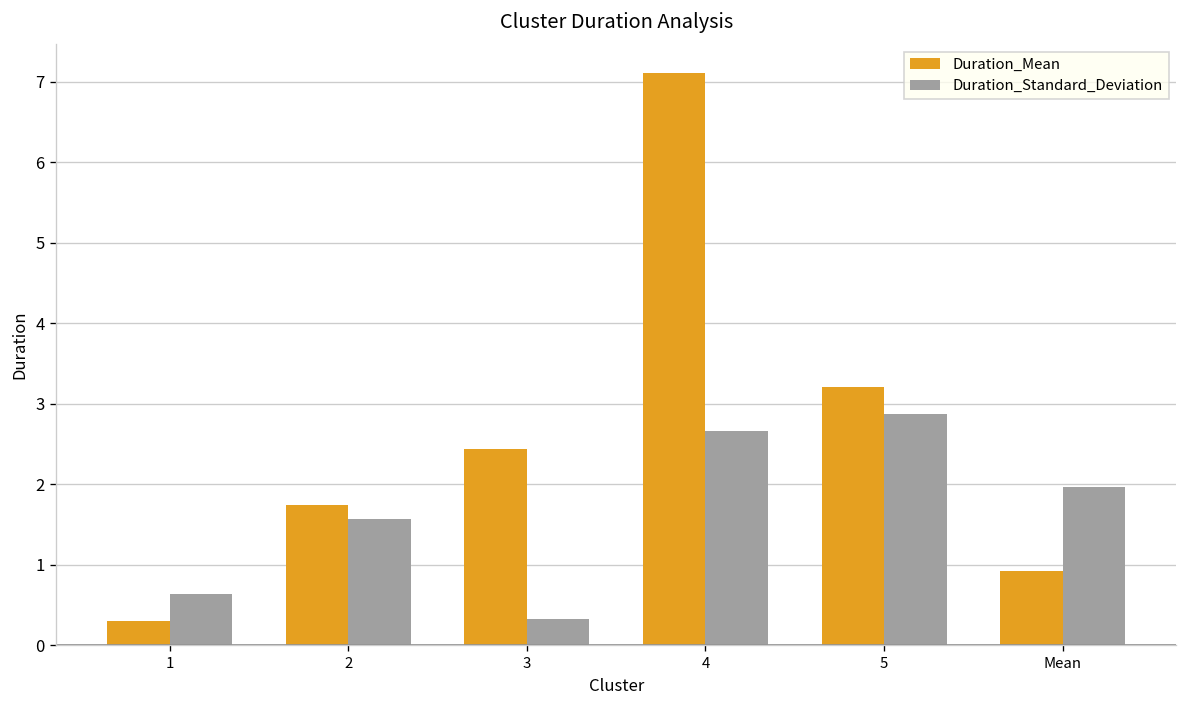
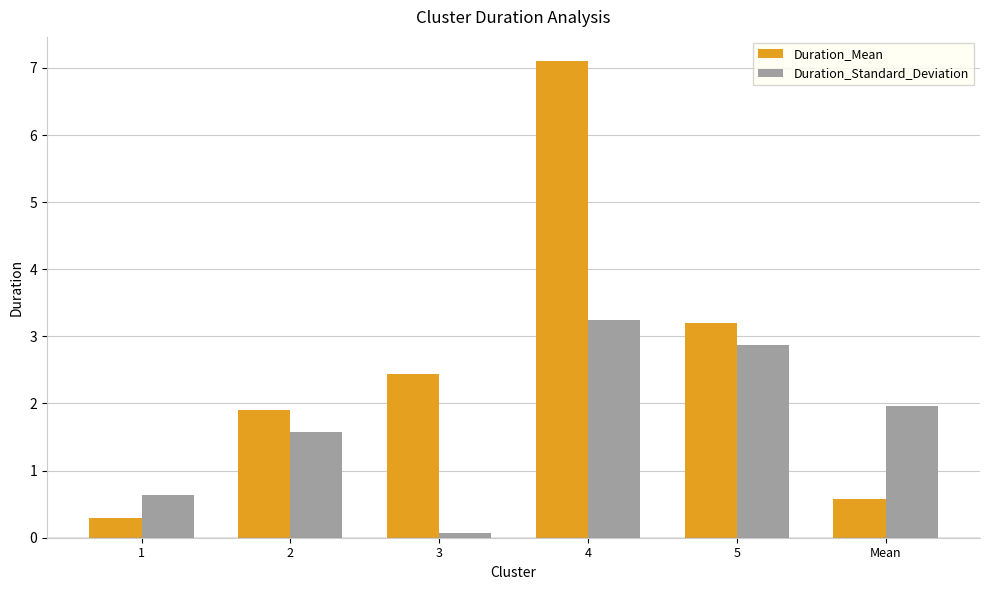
  {
    "Duration_Mean": {
      "1": 0.3,
-     "2": 1.7,
+     "2": 1.9,
      "3": 2.4,
      "4": 7.1,
      "5": 3.2,
-     "Mean": 0.9
+     "Mean": 0.6
    },
    "Duration_Standard_Deviation": {
      "1": 0.6,
      "2": 1.6,
-     "3": 0.3,
-     "4": 2.7,
+     "3": 0.1,
+     "4": 3.2,
      "5": 2.9,
      "Mean": 2.0
    }
  }
